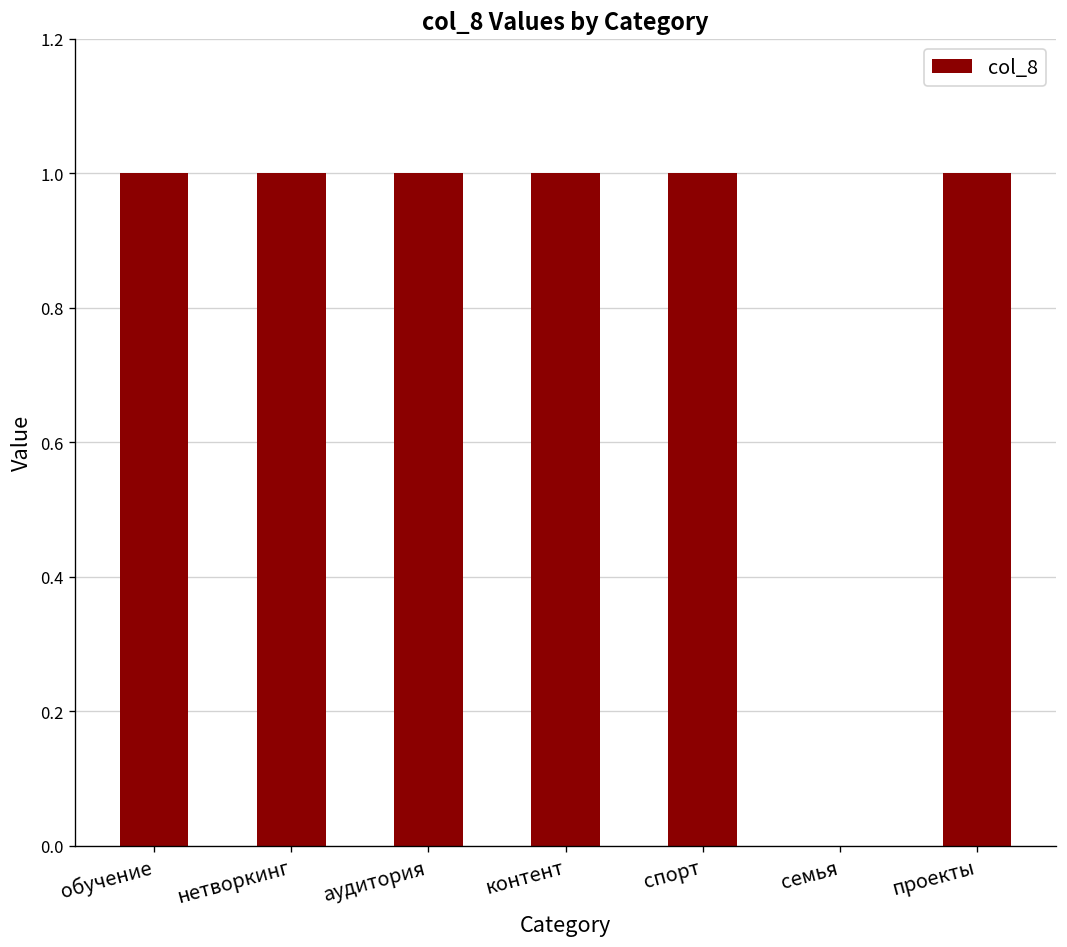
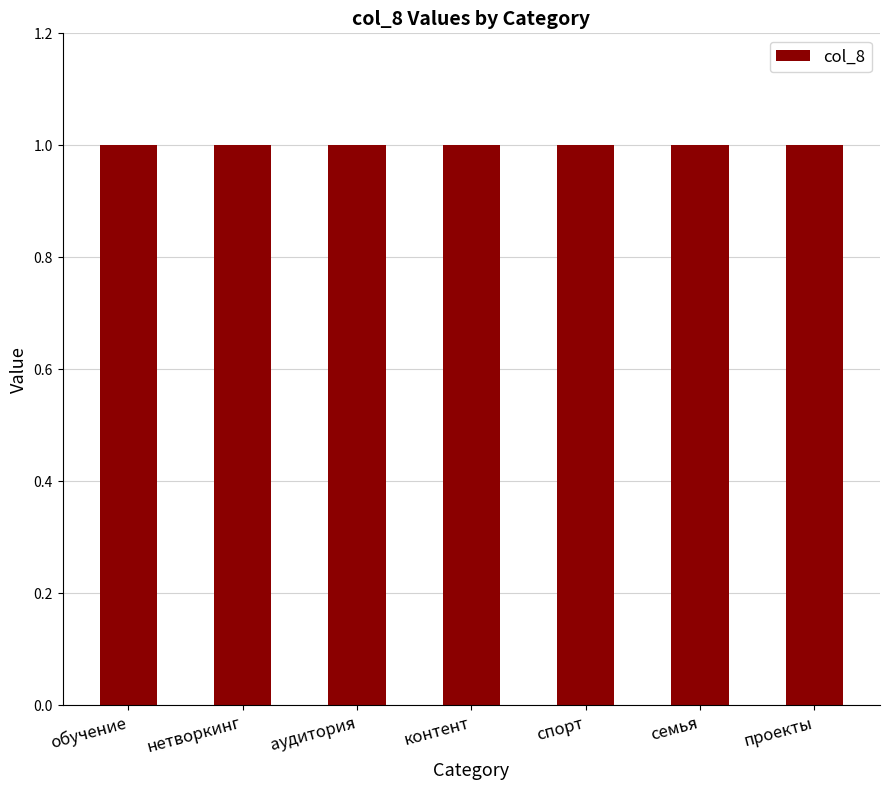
  {
    "обучение": 1,
    "нетворкинг": 1,
    "аудитория": 1,
    "контент": 1,
    "спорт": 1,
-   "семья": 0,
+   "семья": 1,
    "проекты": 1
  }
